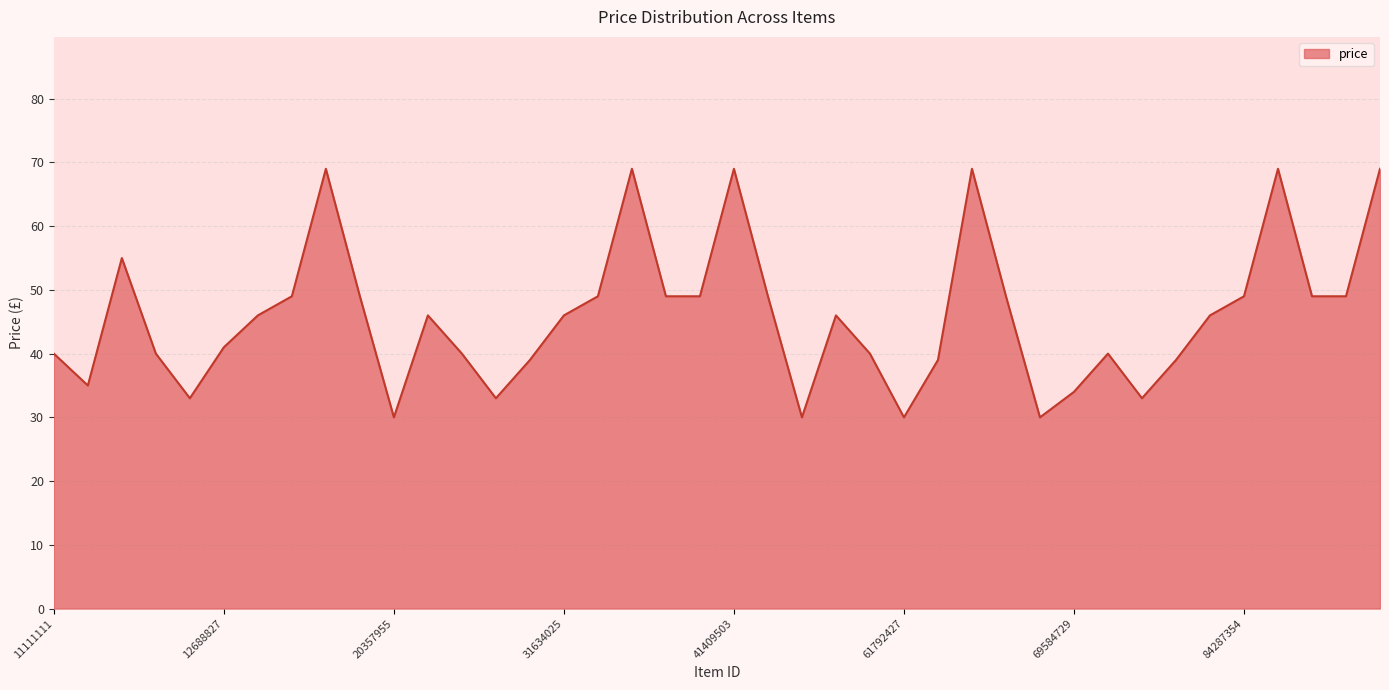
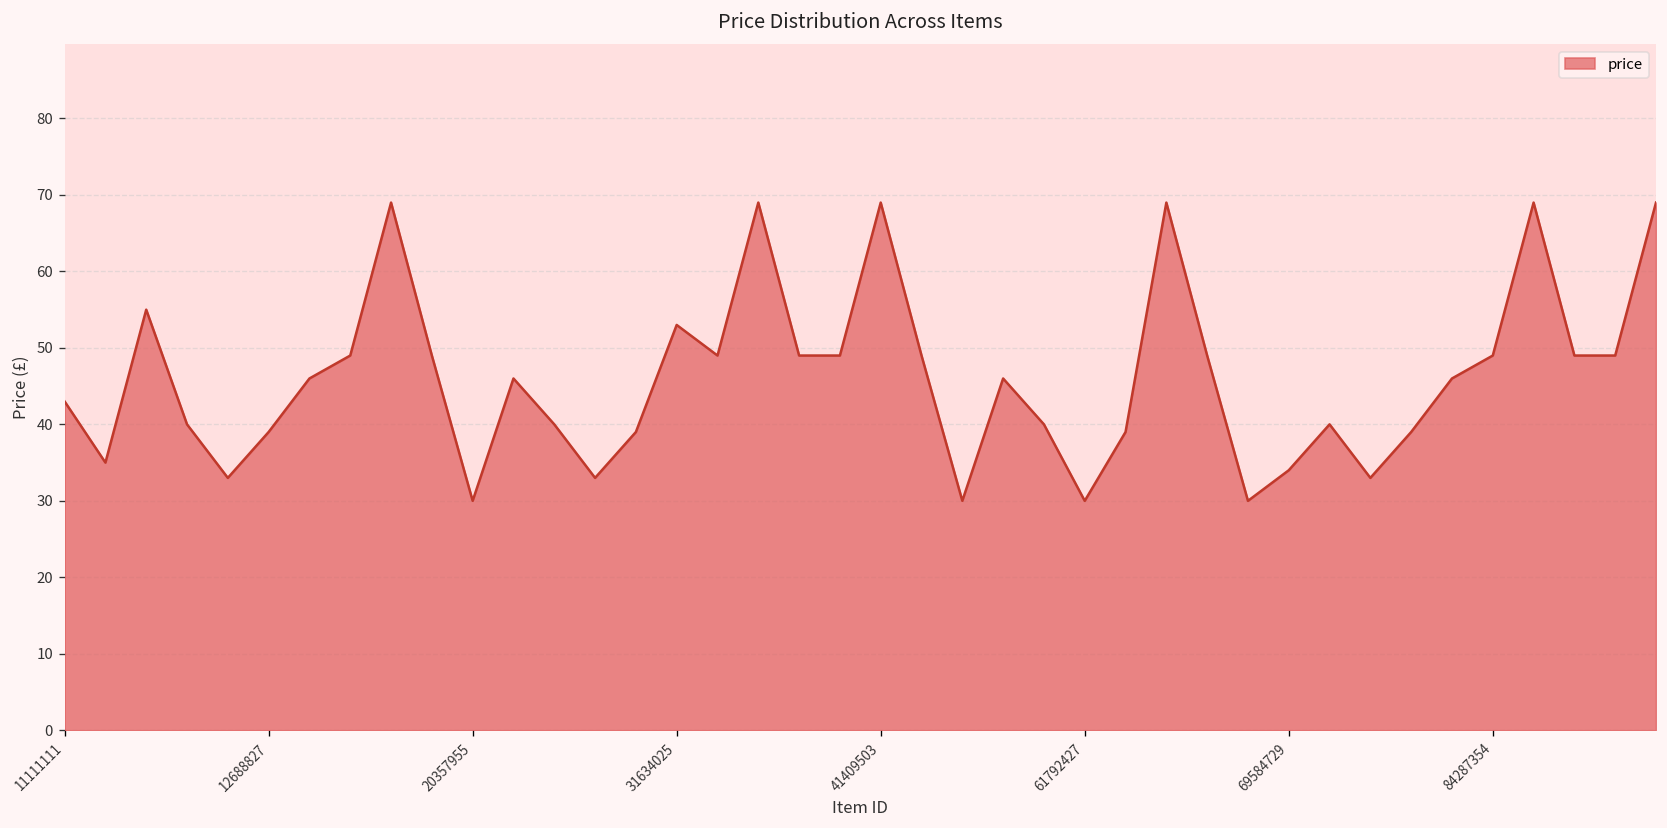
  {
-   "11111111": 40,
-   "12688827": 41,
+   "11111111": 43,
+   "12688827": 39,
    "20357955": 30,
-   "31634025": 46,
+   "31634025": 53,
    "41409503": 69,
    "61792427": 30,
    "69584729": 34,
    "84287354": 49
  }
